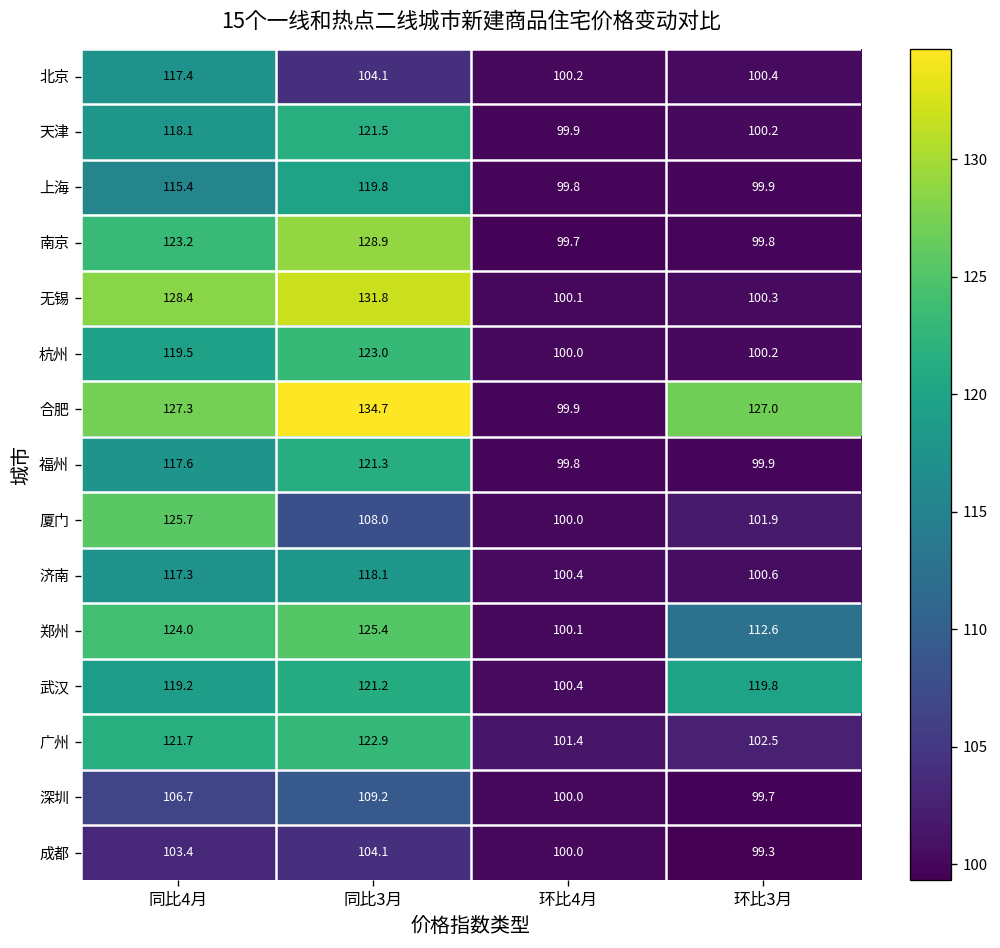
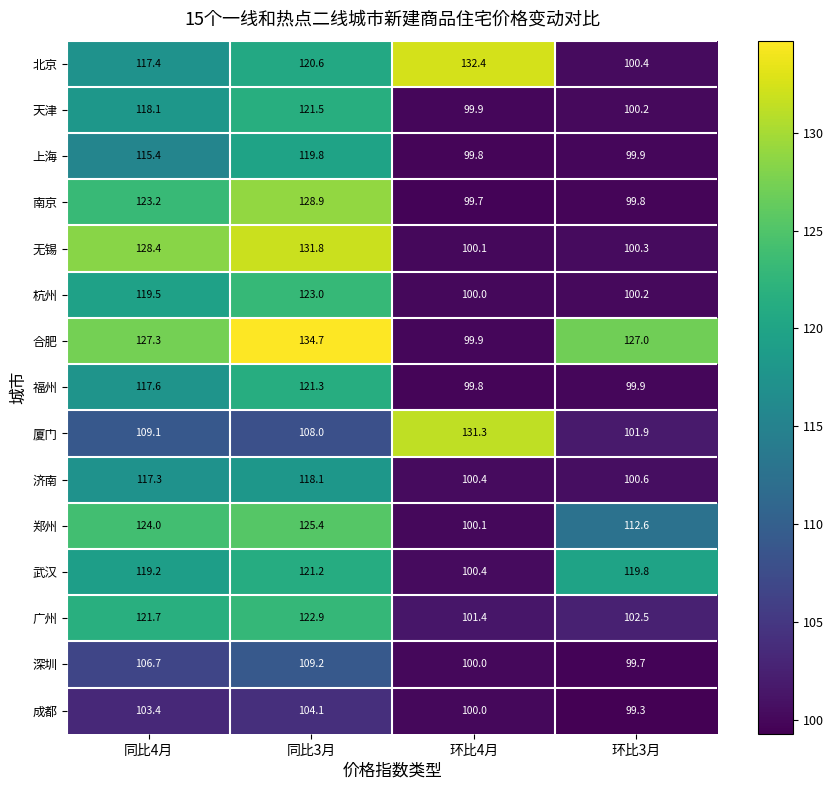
  {
    "北京": {
      "同比4月": 117.4,
-     "同比3月": 104.1,
-     "环比4月": 100.2,
+     "同比3月": 120.6,
+     "环比4月": 132.4,
      "环比3月": 100.4
    },
    "天津": {
      "同比4月": 118.1,
      "同比3月": 121.5,
      "环比4月": 99.9,
      "环比3月": 100.2
    },
    "上海": {
      "同比4月": 115.4,
      "同比3月": 119.8,
      "环比4月": 99.8,
      "环比3月": 99.9
    },
    "南京": {
      "同比4月": 123.2,
      "同比3月": 128.9,
      "环比4月": 99.7,
      "环比3月": 99.8
    },
    "无锡": {
      "同比4月": 128.4,
      "同比3月": 131.8,
      "环比4月": 100.1,
      "环比3月": 100.3
    },
    "杭州": {
      "同比4月": 119.5,
      "同比3月": 123.0,
      "环比4月": 100.0,
      "环比3月": 100.2
    },
    "合肥": {
      "同比4月": 127.3,
      "同比3月": 134.7,
      "环比4月": 99.9,
      "环比3月": 127.0
    },
    "福州": {
      "同比4月": 117.6,
      "同比3月": 121.3,
      "环比4月": 99.8,
      "环比3月": 99.9
    },
    "厦门": {
-     "同比4月": 125.7,
+     "同比4月": 109.1,
      "同比3月": 108.0,
-     "环比4月": 100.0,
+     "环比4月": 131.3,
      "环比3月": 101.9
    },
    "济南": {
      "同比4月": 117.3,
      "同比3月": 118.1,
      "环比4月": 100.4,
      "环比3月": 100.6
    },
    "郑州": {
      "同比4月": 124.0,
      "同比3月": 125.4,
      "环比4月": 100.1,
      "环比3月": 112.6
    },
    "武汉": {
      "同比4月": 119.2,
      "同比3月": 121.2,
      "环比4月": 100.4,
      "环比3月": 119.8
    },
    "广州": {
      "同比4月": 121.7,
      "同比3月": 122.9,
      "环比4月": 101.4,
      "环比3月": 102.5
    },
    "深圳": {
      "同比4月": 106.7,
      "同比3月": 109.2,
      "环比4月": 100.0,
      "环比3月": 99.7
    },
    "成都": {
      "同比4月": 103.4,
      "同比3月": 104.1,
      "环比4月": 100.0,
      "环比3月": 99.3
    }
  }
